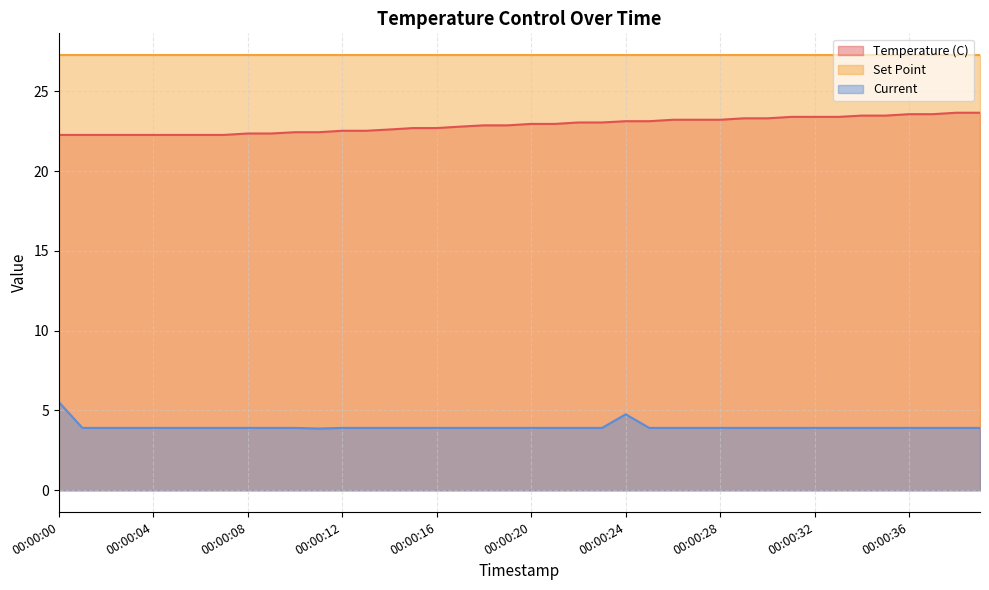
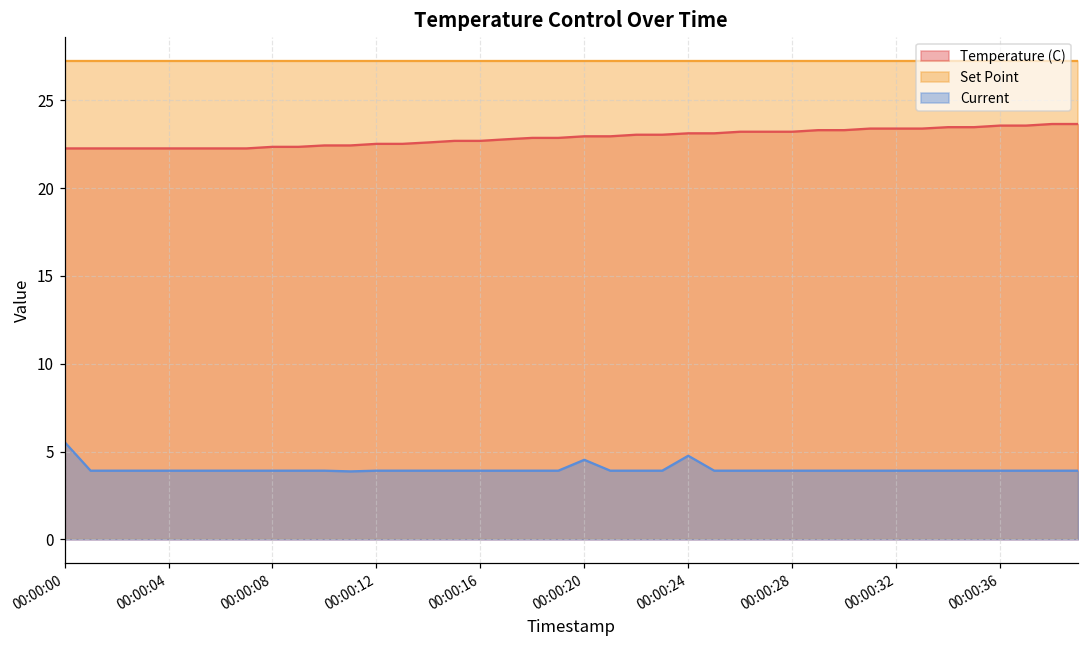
  {
    "Current": {
      "00:00:00": 5.5,
      "00:00:04": 3.9,
      "00:00:08": 3.9,
      "00:00:12": 3.9,
      "00:00:16": 3.9,
-     "00:00:20": 3.9,
+     "00:00:20": 4.5,
      "00:00:24": 4.8,
      "00:00:28": 3.9,
      "00:00:32": 3.9,
      "00:00:36": 3.9
    }
  }
